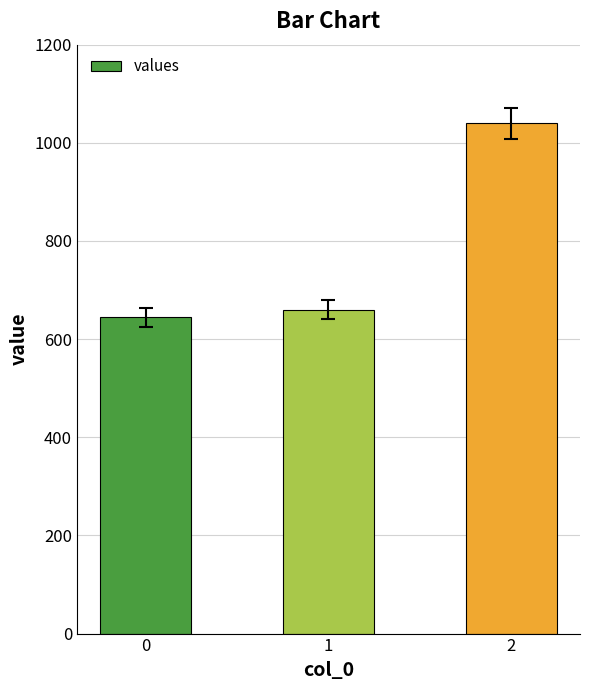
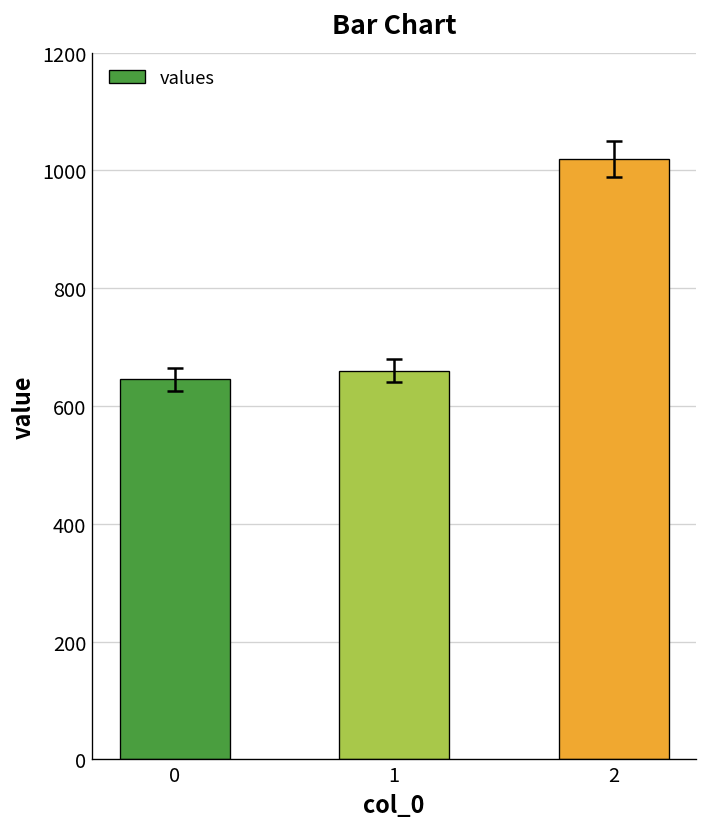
  {
    "values": {
      "0": 650,
      "1": 660,
-     "2": 1040
+     "2": 1020
    }
  }
